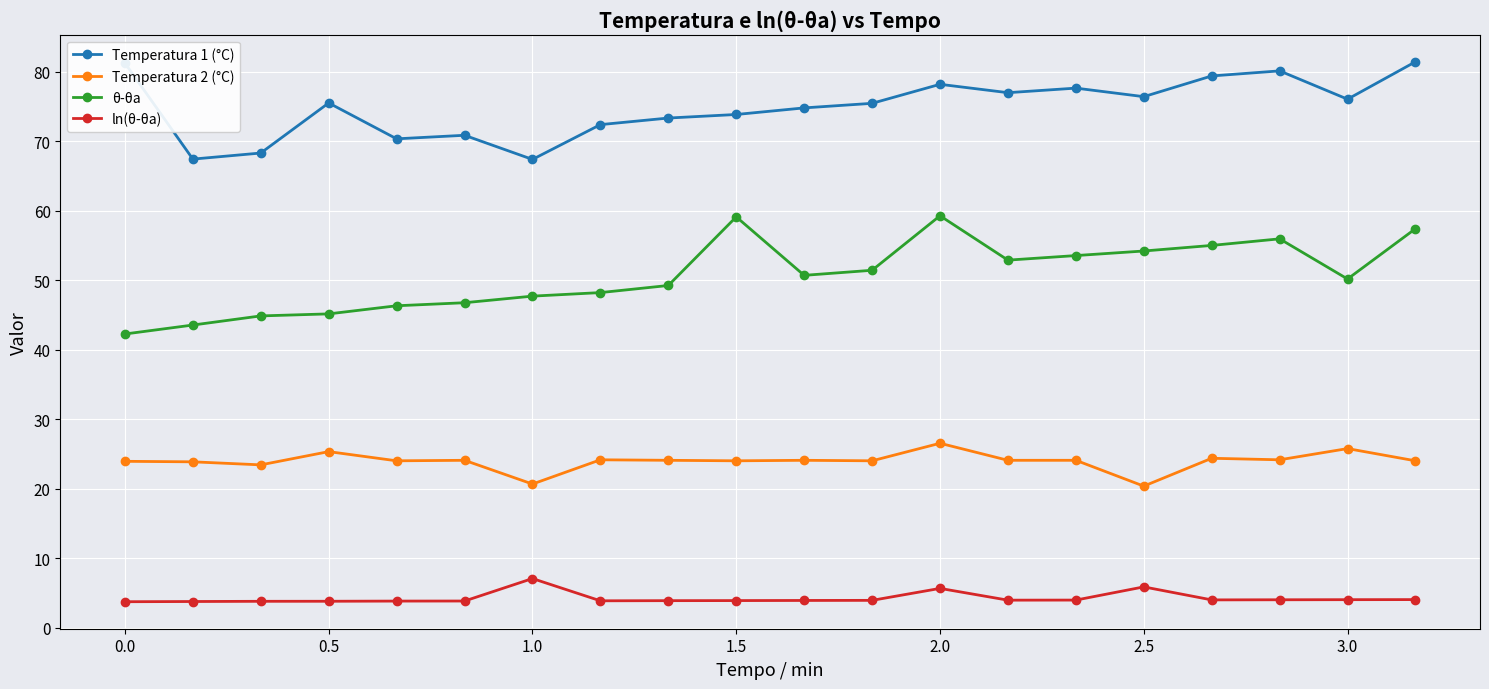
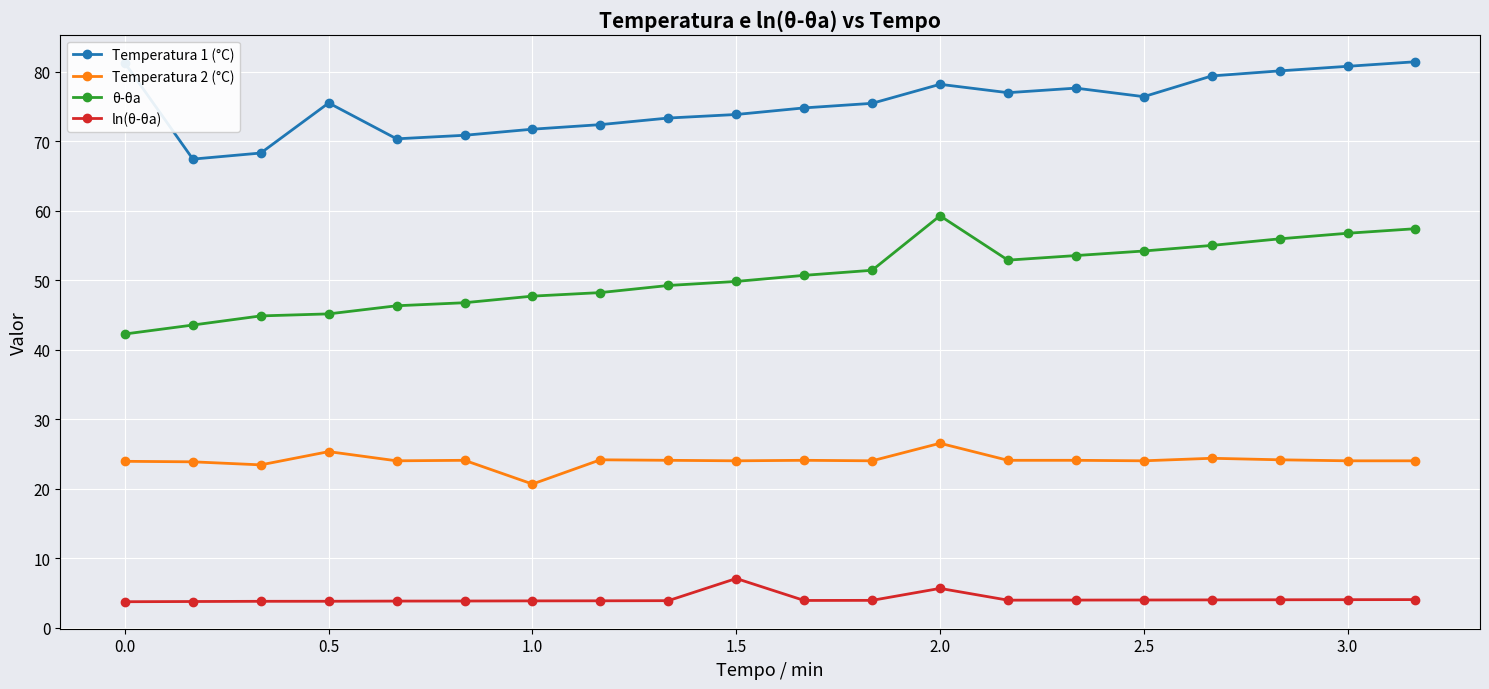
  {
    "Temperatura 1 (°C)": {
      "0.5": 75,
-     "1.0": 67,
+     "1.0": 72,
      "1.5": 74,
      "2.0": 78,
      "2.5": 76,
-     "3.0": 76
+     "3.0": 81
    },
    "Temperatura 2 (°C)": {
      "0.0": 24,
      "0.5": 25,
      "1.0": 21,
      "1.5": 24,
      "2.0": 27,
-     "2.5": 20,
-     "3.0": 26
+     "2.5": 24,
+     "3.0": 24
    },
    "θ-θa": {
      "0.0": 42,
      "0.5": 45,
      "1.0": 48,
-     "1.5": 59,
+     "1.5": 50,
      "2.0": 59,
      "2.5": 54,
-     "3.0": 50
+     "3.0": 57
    },
    "ln(θ-θa)": {
      "0.0": 4,
      "0.5": 4,
-     "1.0": 7,
-     "1.5": 4,
+     "1.0": 4,
+     "1.5": 7,
      "2.0": 6,
-     "2.5": 6,
+     "2.5": 4,
      "3.0": 4
    }
  }
